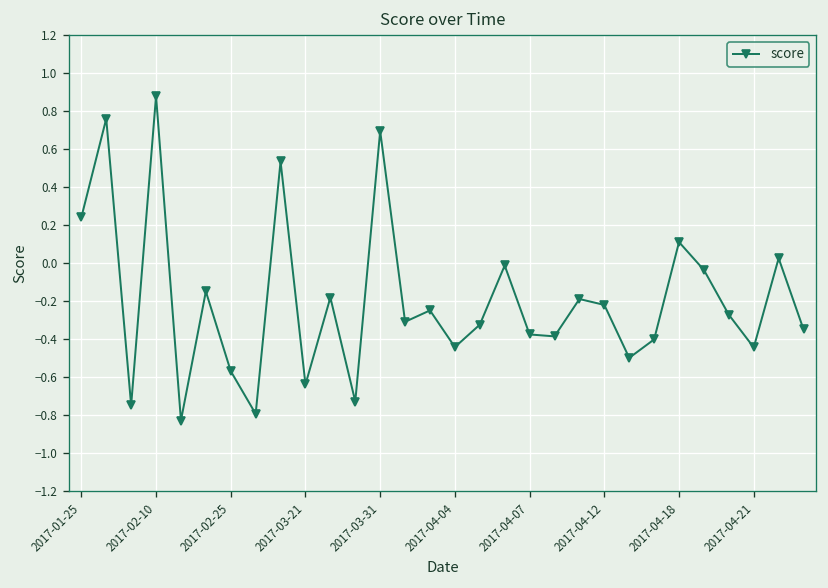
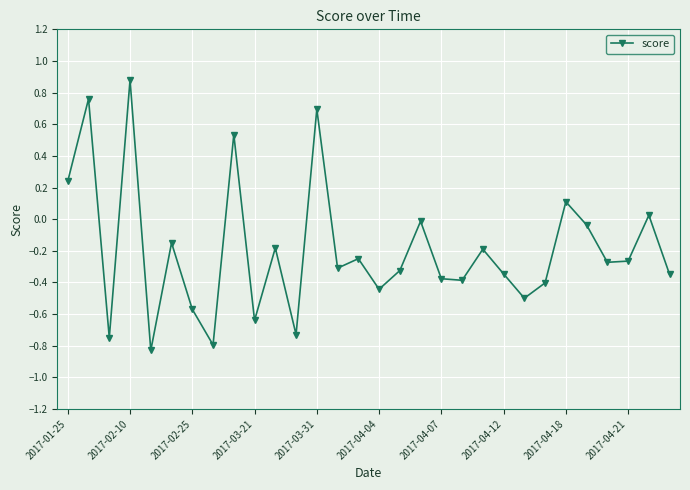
  {
    "2017-01-25": 0.24,
    "2017-02-10": 0.88,
    "2017-02-25": -0.57,
    "2017-03-21": -0.64,
    "2017-03-31": 0.70,
    "2017-04-04": -0.44,
    "2017-04-07": -0.38,
-   "2017-04-12": -0.22,
+   "2017-04-12": -0.35,
    "2017-04-18": 0.11,
-   "2017-04-21": -0.45
+   "2017-04-21": -0.27
  }
